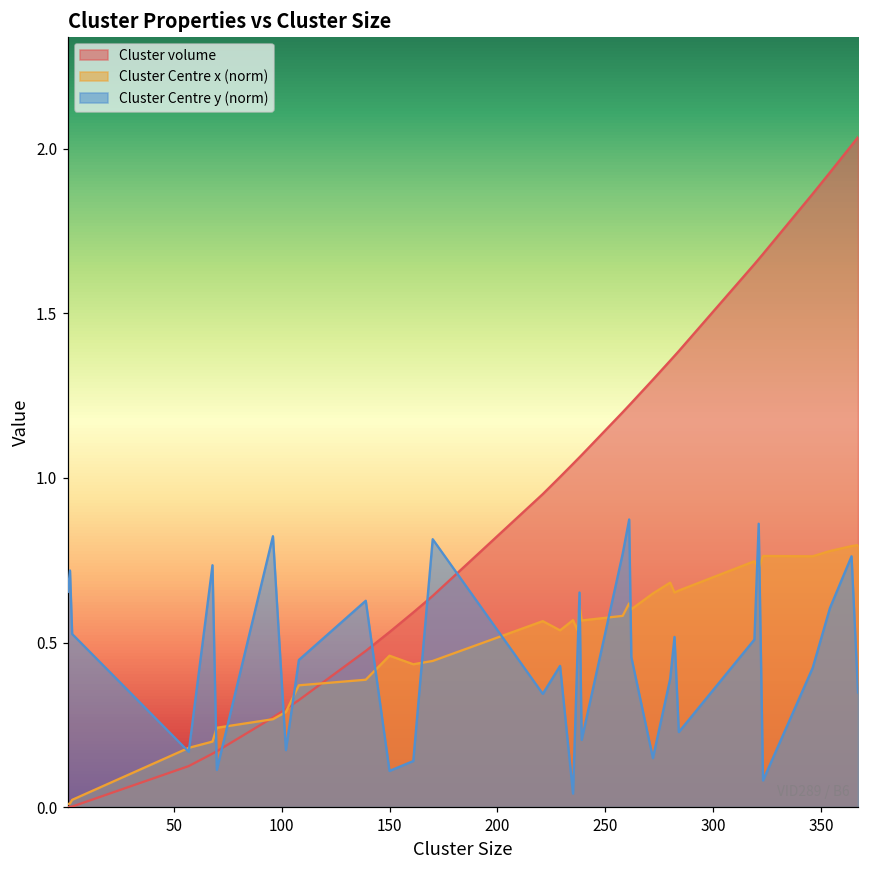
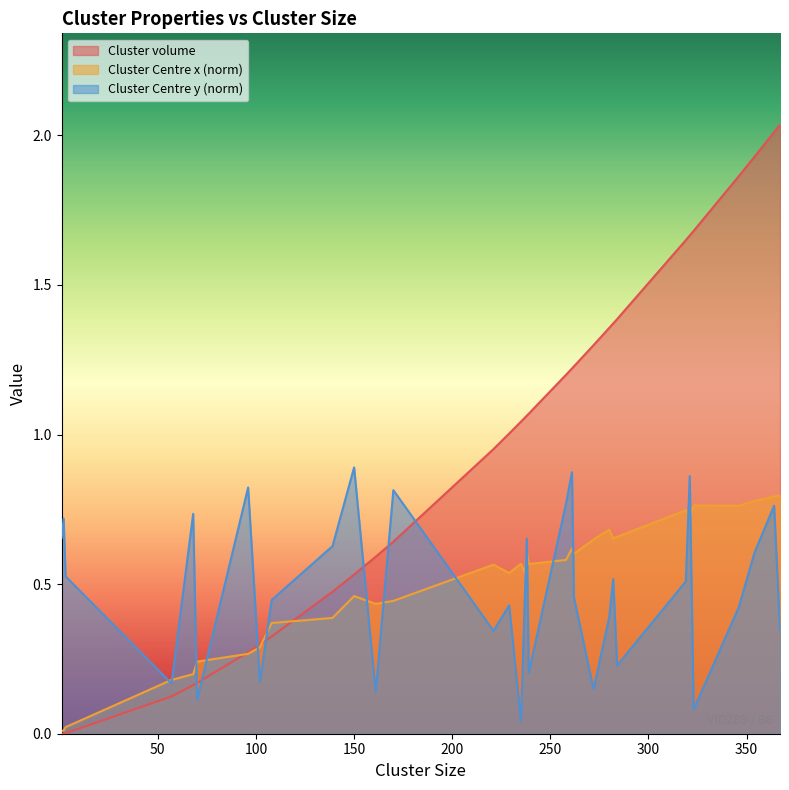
  {
    "Cluster volume": {
      "150": 0.53
    },
    "Cluster Centre x (norm)": {
      "150": 0.46
    },
    "Cluster Centre y (norm)": {
-     "150": 0.11
+     "150": 0.89
    }
  }
